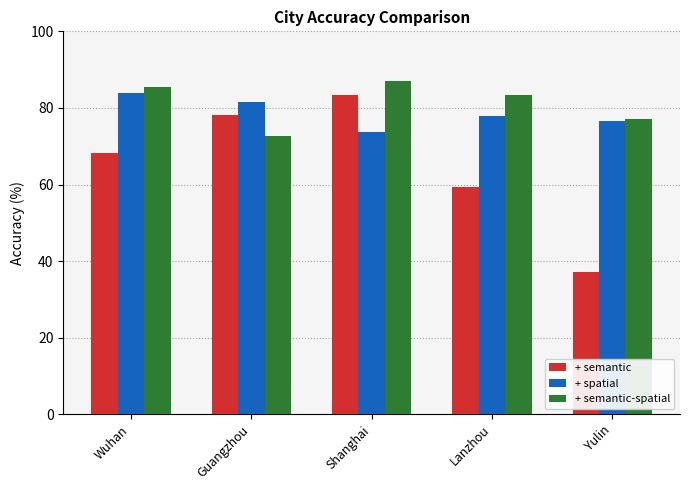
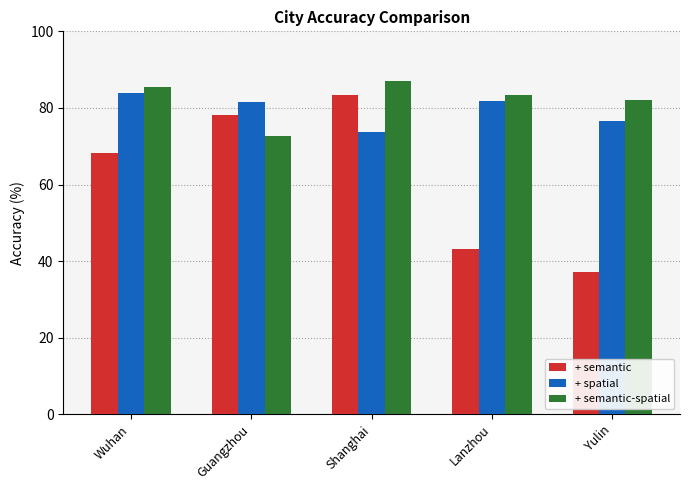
  {
    "+ semantic": {
      "Wuhan": 68,
      "Guangzhou": 78,
      "Shanghai": 84,
-     "Lanzhou": 59,
+     "Lanzhou": 43,
      "Yulin": 37
    },
    "+ spatial": {
      "Wuhan": 84,
      "Guangzhou": 82,
      "Shanghai": 74,
-     "Lanzhou": 78,
+     "Lanzhou": 82,
      "Yulin": 77
    },
    "+ semantic-spatial": {
      "Wuhan": 86,
      "Guangzhou": 73,
      "Shanghai": 87,
      "Lanzhou": 83,
-     "Yulin": 77
+     "Yulin": 82
    }
  }
